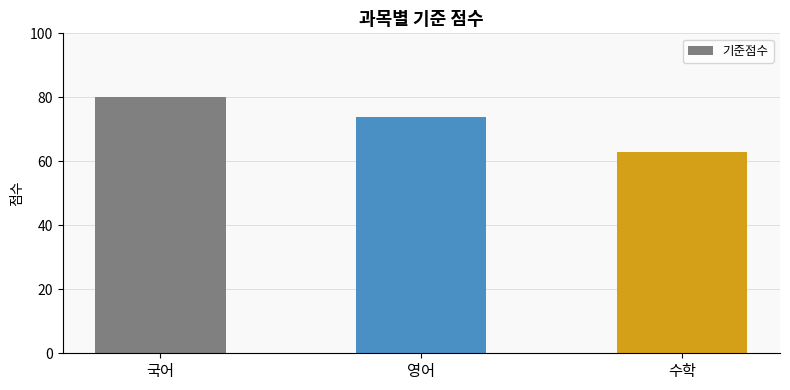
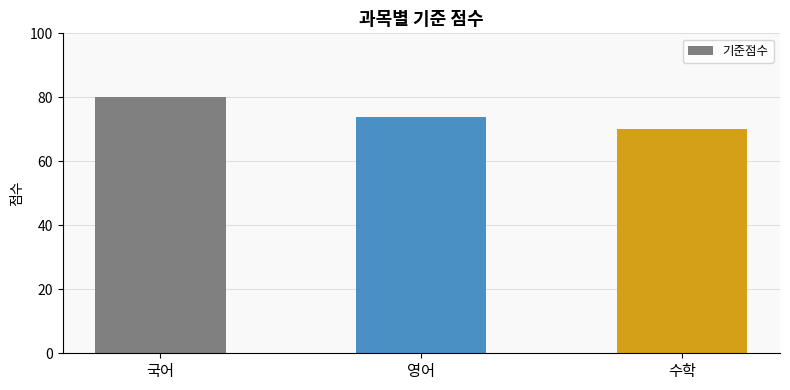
  {
    "국어": 80,
    "영어": 74,
-   "수학": 63
+   "수학": 70
  }
